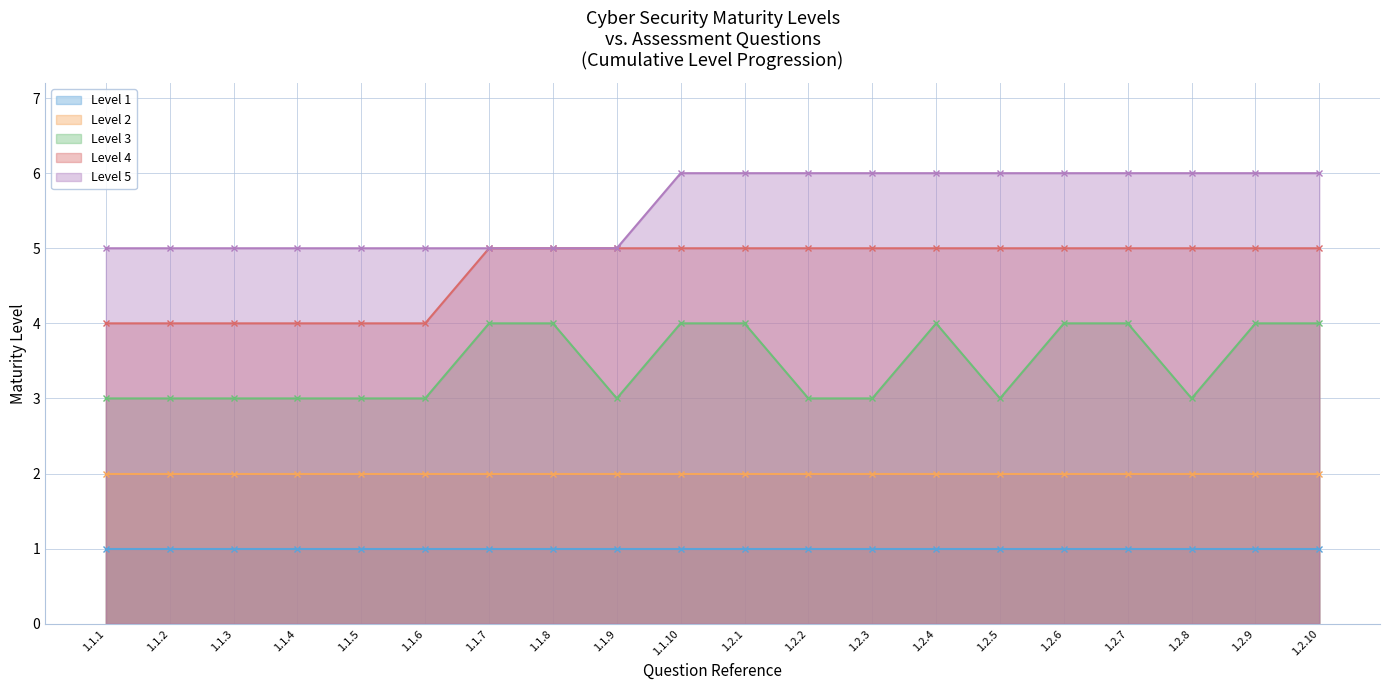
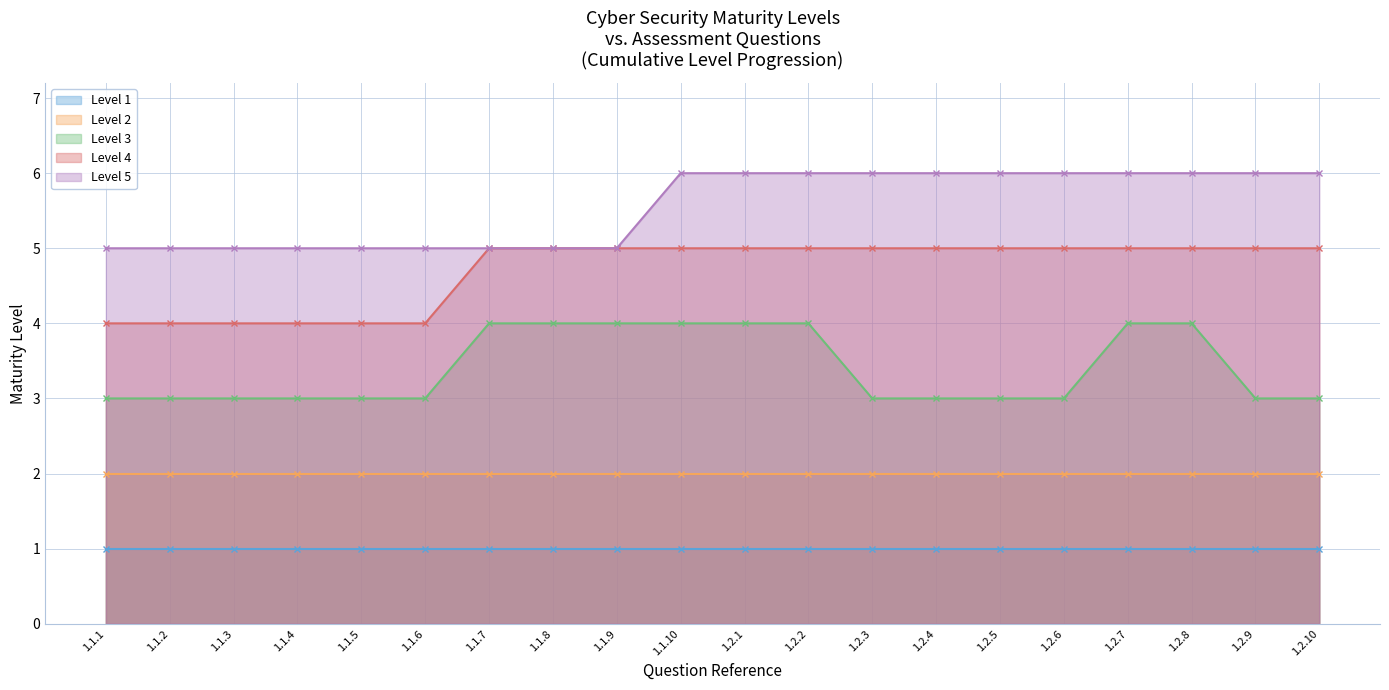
  {
    "Level 3": {
      "1.1.1": 3,
      "1.1.2": 3,
      "1.1.3": 3,
      "1.1.4": 3,
      "1.1.5": 3,
      "1.1.6": 3,
      "1.1.7": 4,
      "1.1.8": 4,
-     "1.1.9": 3,
+     "1.1.9": 4,
      "1.1.10": 4,
      "1.2.1": 4,
-     "1.2.2": 3,
+     "1.2.2": 4,
      "1.2.3": 3,
-     "1.2.4": 4,
+     "1.2.4": 3,
      "1.2.5": 3,
-     "1.2.6": 4,
+     "1.2.6": 3,
      "1.2.7": 4,
-     "1.2.8": 3,
-     "1.2.9": 4,
-     "1.2.10": 4
+     "1.2.8": 4,
+     "1.2.9": 3,
+     "1.2.10": 3
    }
  }
